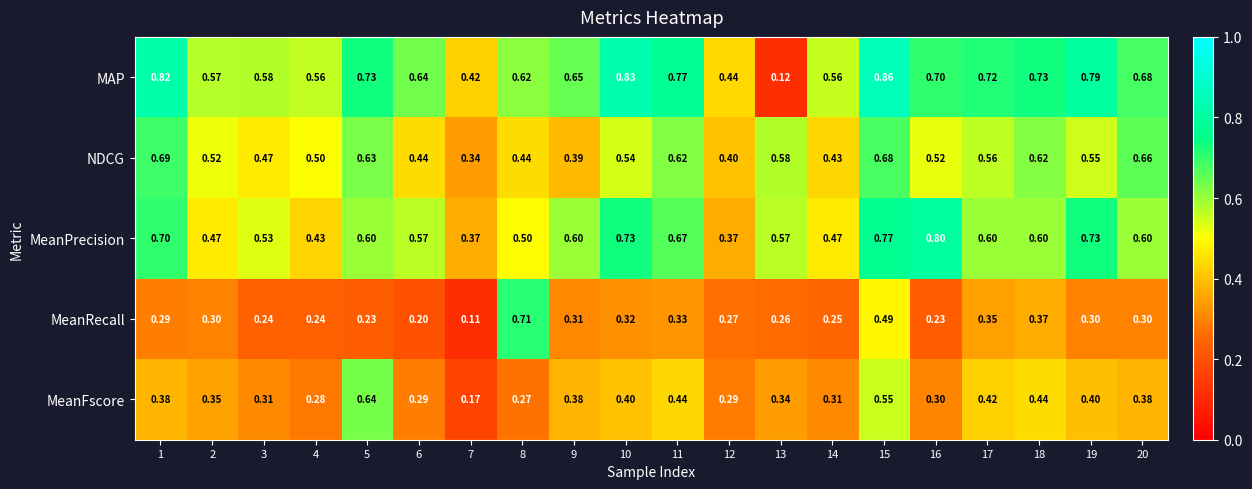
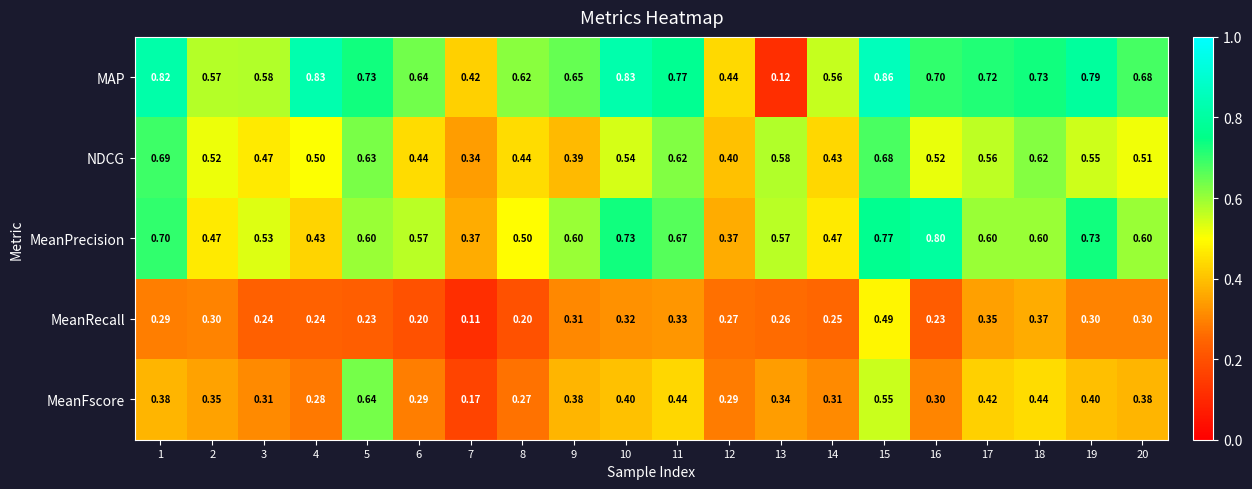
  {
    "MAP": {
      "1": 0.82,
      "2": 0.57,
      "3": 0.58,
-     "4": 0.56,
+     "4": 0.83,
      "5": 0.73,
      "6": 0.64,
      "7": 0.42,
      "8": 0.62,
      "9": 0.65,
      "10": 0.83,
      "11": 0.77,
      "12": 0.44,
      "13": 0.12,
      "14": 0.56,
      "15": 0.86,
      "16": 0.70,
      "17": 0.72,
      "18": 0.73,
      "19": 0.79,
      "20": 0.68
    },
    "NDCG": {
      "1": 0.69,
      "2": 0.52,
      "3": 0.47,
      "4": 0.50,
      "5": 0.63,
      "6": 0.44,
      "7": 0.34,
      "8": 0.44,
      "9": 0.39,
      "10": 0.54,
      "11": 0.62,
      "12": 0.40,
      "13": 0.58,
      "14": 0.43,
      "15": 0.68,
      "16": 0.52,
      "17": 0.56,
      "18": 0.62,
      "19": 0.55,
-     "20": 0.66
+     "20": 0.51
    },
    "MeanPrecision": {
      "1": 0.70,
      "2": 0.47,
      "3": 0.53,
      "4": 0.43,
      "5": 0.60,
      "6": 0.57,
      "7": 0.37,
      "8": 0.50,
      "9": 0.60,
      "10": 0.73,
      "11": 0.67,
      "12": 0.37,
      "13": 0.57,
      "14": 0.47,
      "15": 0.77,
      "16": 0.80,
      "17": 0.60,
      "18": 0.60,
      "19": 0.73,
      "20": 0.60
    },
    "MeanRecall": {
      "1": 0.29,
      "2": 0.30,
      "3": 0.24,
      "4": 0.24,
      "5": 0.23,
      "6": 0.20,
      "7": 0.11,
-     "8": 0.71,
+     "8": 0.20,
      "9": 0.31,
      "10": 0.32,
      "11": 0.33,
      "12": 0.27,
      "13": 0.26,
      "14": 0.25,
      "15": 0.49,
      "16": 0.23,
      "17": 0.35,
      "18": 0.37,
      "19": 0.30,
      "20": 0.30
    },
    "MeanFscore": {
      "1": 0.38,
      "2": 0.35,
      "3": 0.31,
      "4": 0.28,
      "5": 0.64,
      "6": 0.29,
      "7": 0.17,
      "8": 0.27,
      "9": 0.38,
      "10": 0.40,
      "11": 0.44,
      "12": 0.29,
      "13": 0.34,
      "14": 0.31,
      "15": 0.55,
      "16": 0.30,
      "17": 0.42,
      "18": 0.44,
      "19": 0.40,
      "20": 0.38
    }
  }
